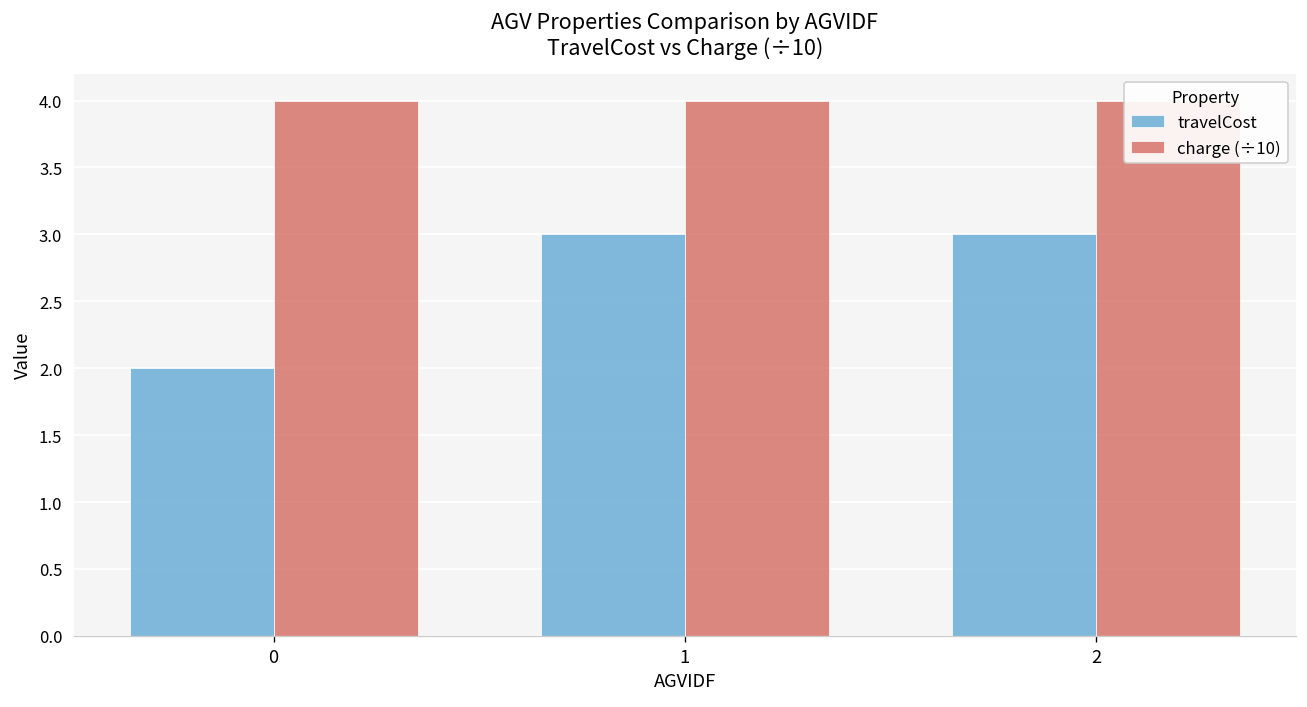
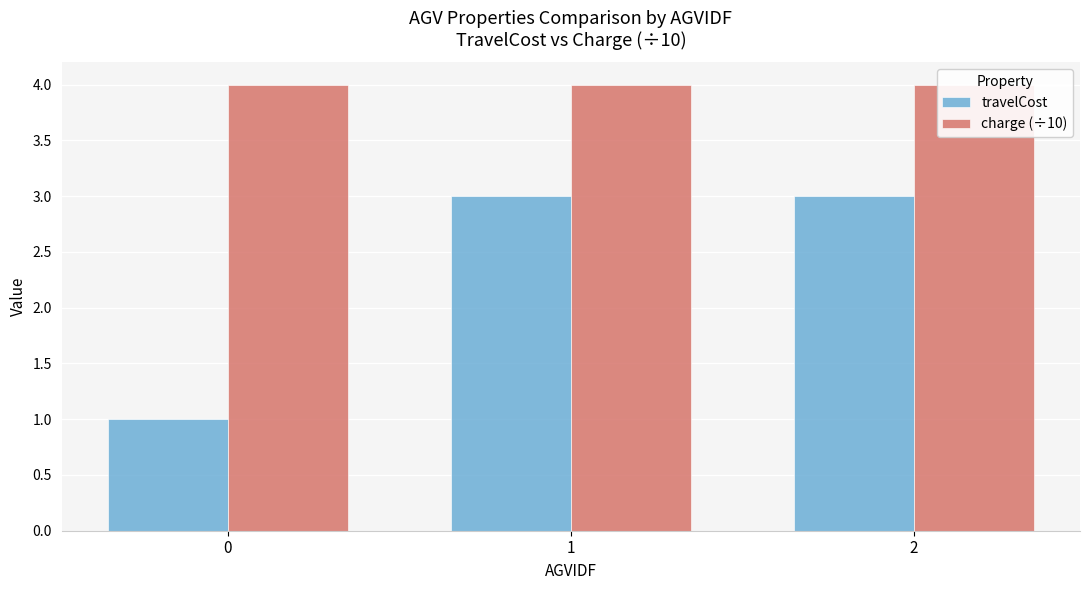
  {
    "travelCost": {
-     "0": 2,
+     "0": 1,
      "1": 3,
      "2": 3
    },
    "charge (÷10)": {
      "0": 4,
      "1": 4
    }
  }
